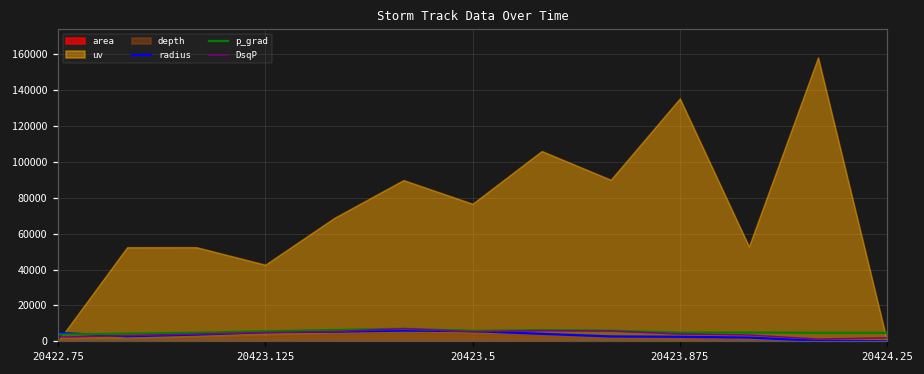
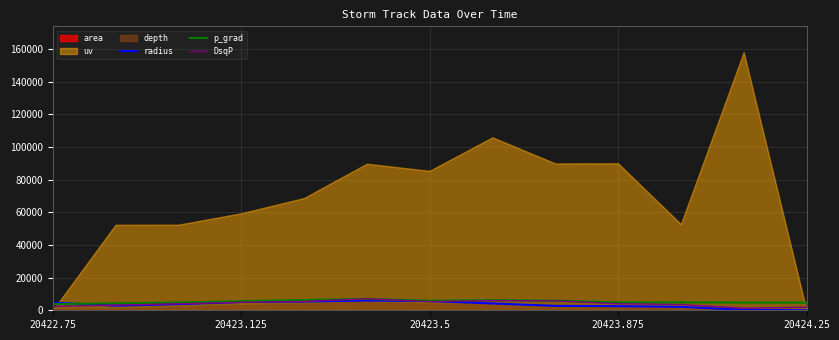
  {
    "uv": {
-     "20423.125": 43000,
-     "20423.5": 77000,
-     "20423.875": 135000
+     "20423.125": 59000,
+     "20423.5": 85000,
+     "20423.875": 90000
    },
    "p_grad": {
      "20424.25": 5000
    },
    "depth": {
      "20423.125": 3000
    },
    "DsqP": {
      "20424.25": 2000
    }
  }
